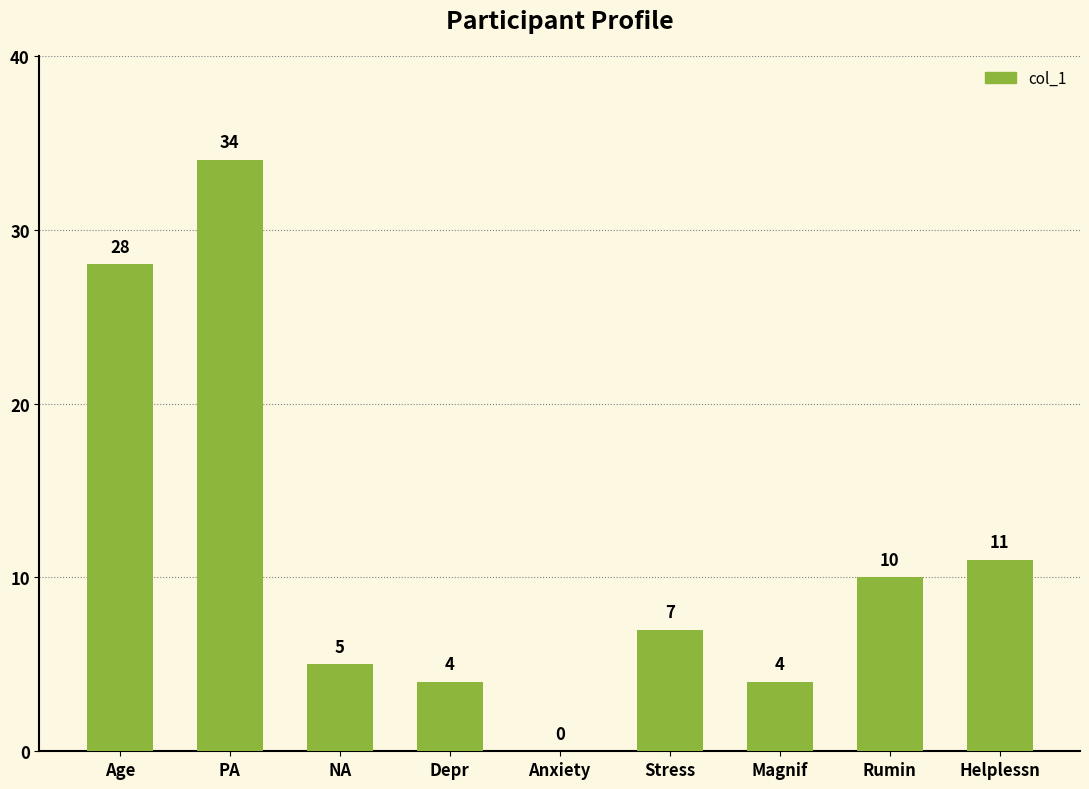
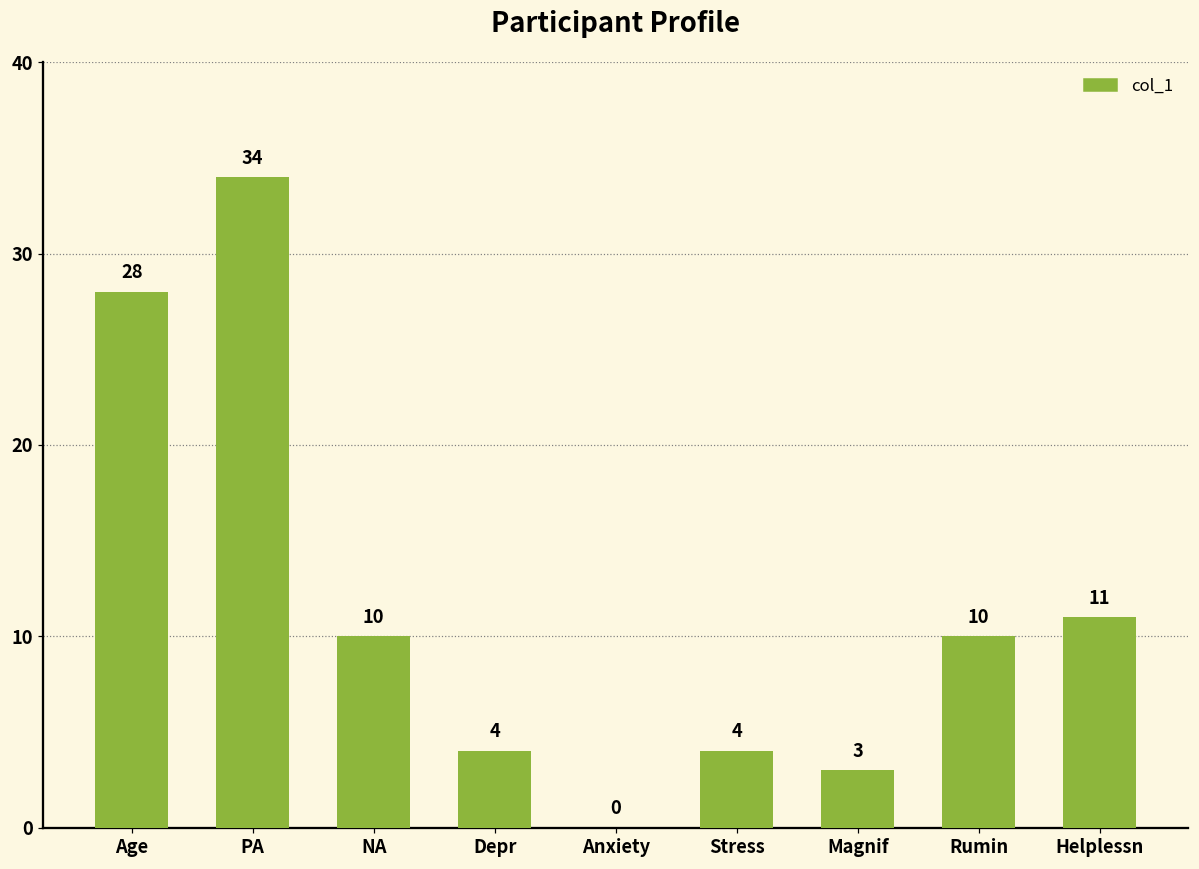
  {
    "Age": 28,
    "PA": 34,
-   "NA": 5,
+   "NA": 10,
    "Depr": 4,
    "Anxiety": 0,
-   "Stress": 7,
-   "Magnif": 4,
+   "Stress": 4,
+   "Magnif": 3,
    "Rumin": 10,
    "Helplessn": 11
  }
